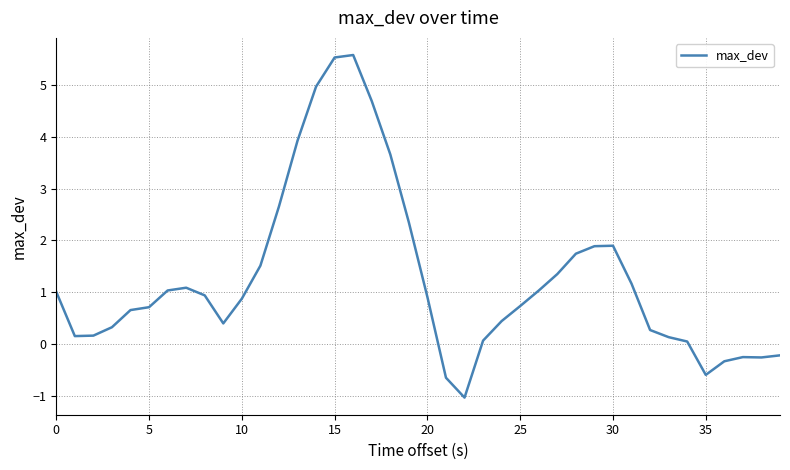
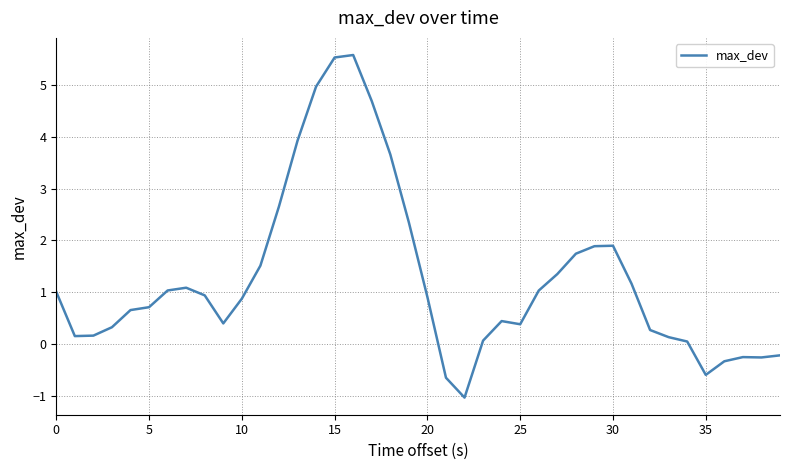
  {
    "0": 1.0,
    "5": 0.7,
    "10": 0.9,
    "15": 5.5,
    "20": 0.9,
-   "25": 0.7,
+   "25": 0.4,
    "30": 1.9,
    "35": -0.6
  }
